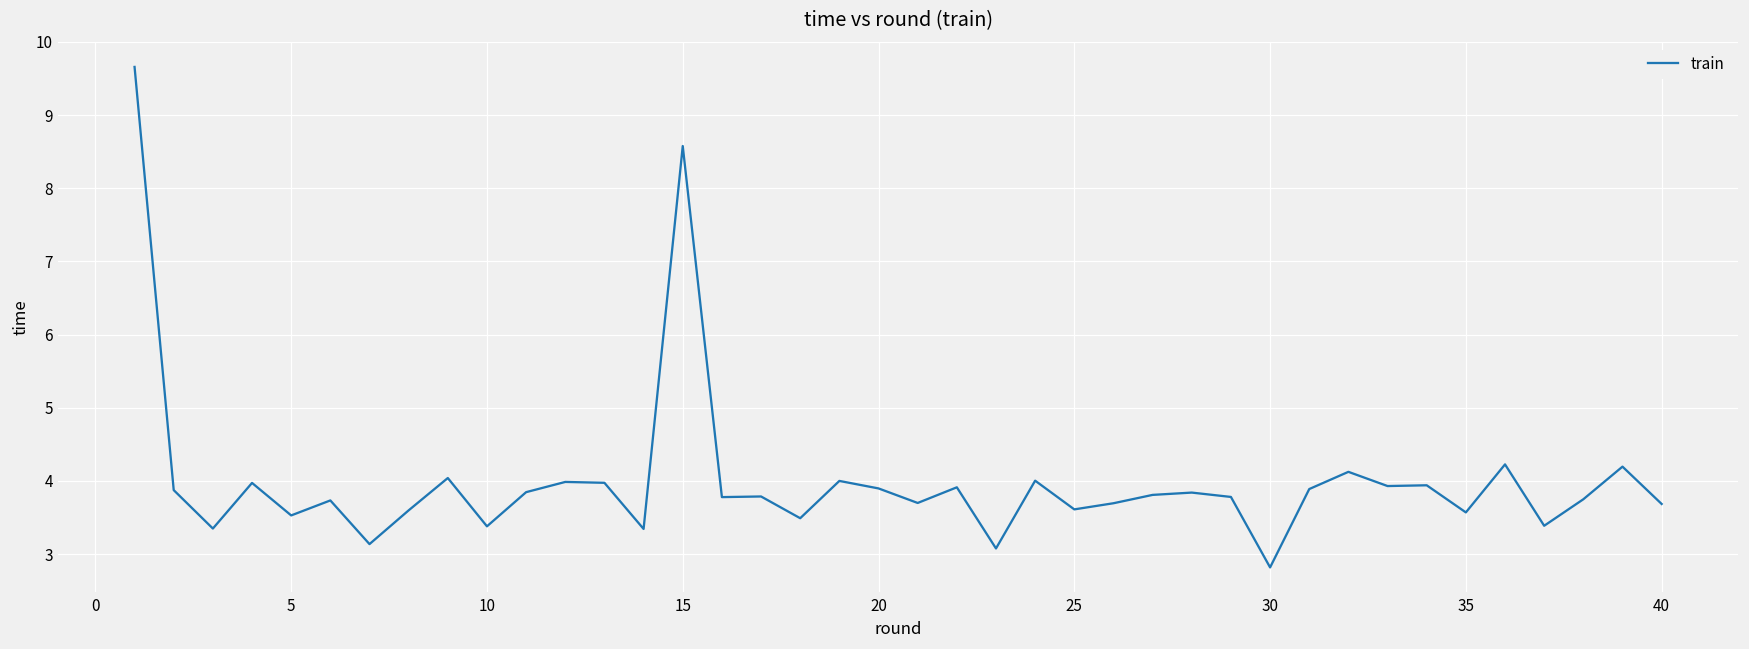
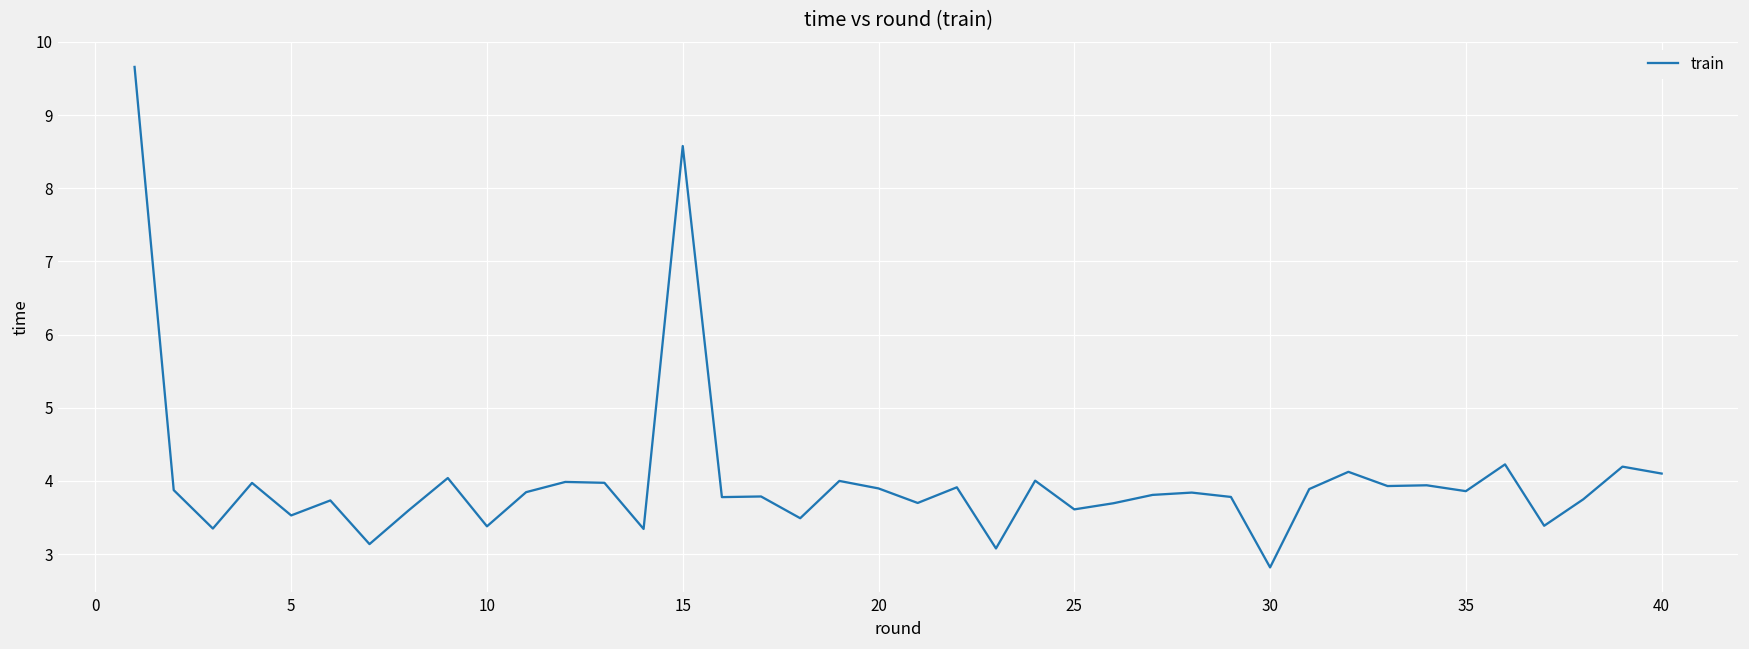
  {
    "5": 3.5,
    "10": 3.4,
    "15": 8.6,
    "20": 3.9,
    "25": 3.6,
    "30": 2.8,
-   "35": 3.6,
-   "40": 3.7
+   "35": 3.9,
+   "40": 4.1
  }
